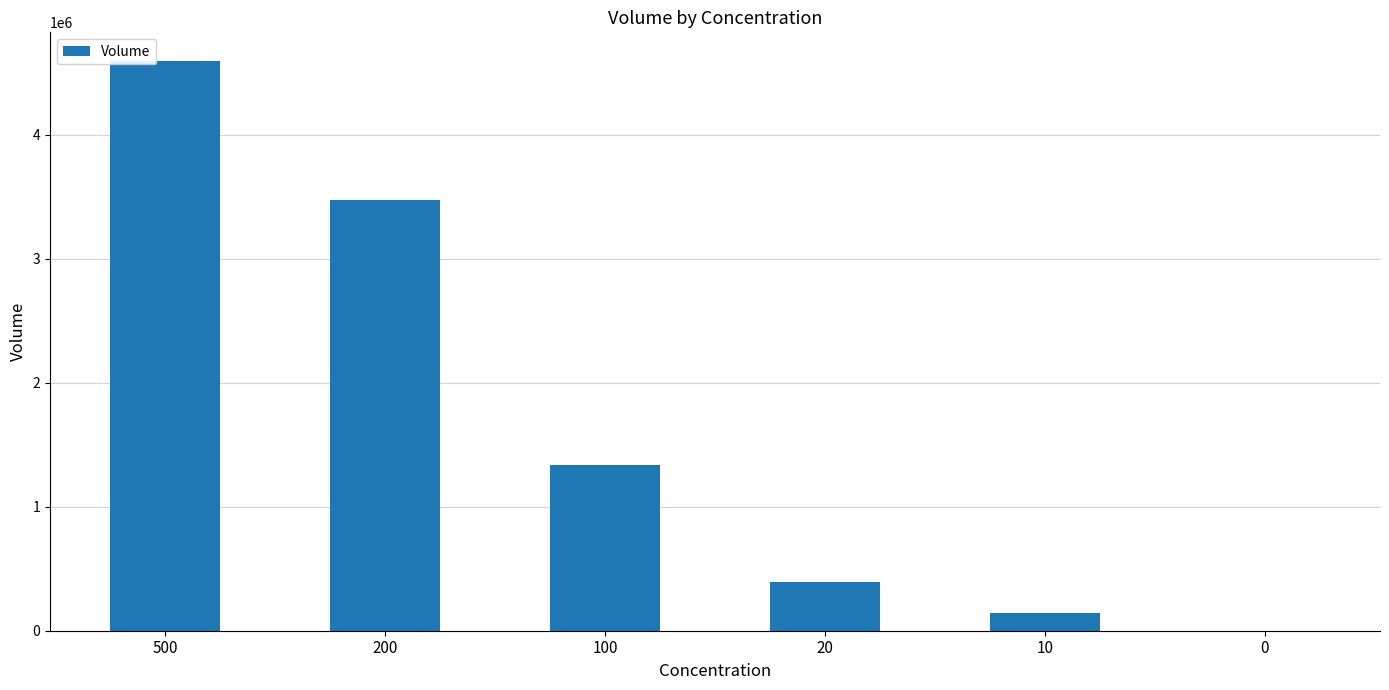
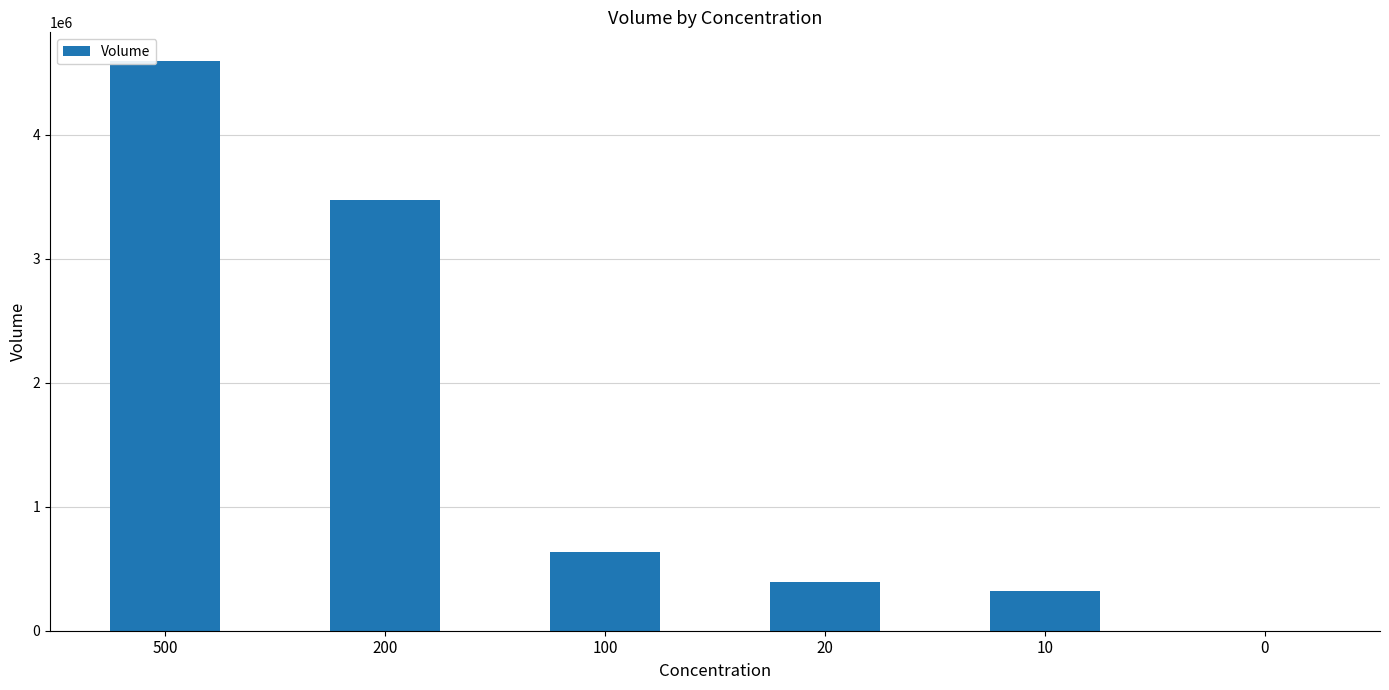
  {
    "500": 4600000,
    "200": 3470000,
-   "100": 1340000,
+   "100": 630000,
    "20": 390000,
-   "10": 150000,
+   "10": 320000,
    "0": 0
  }
